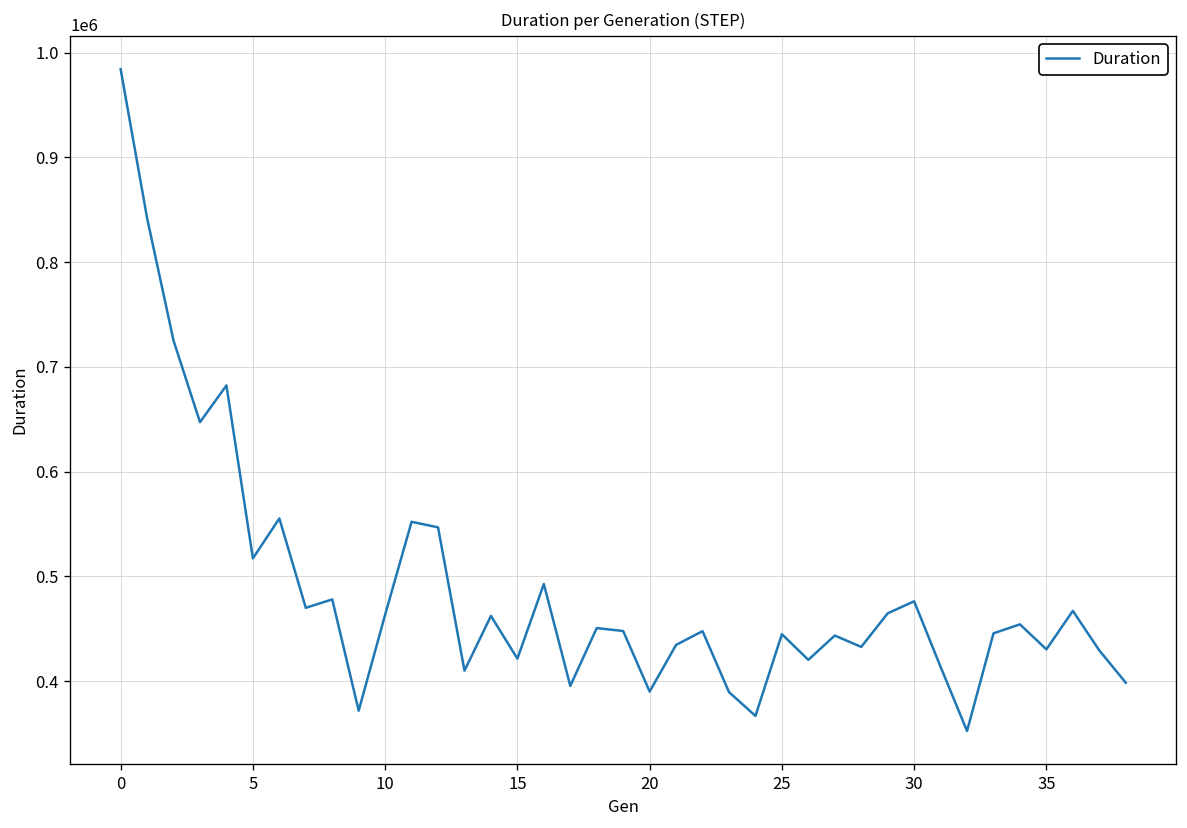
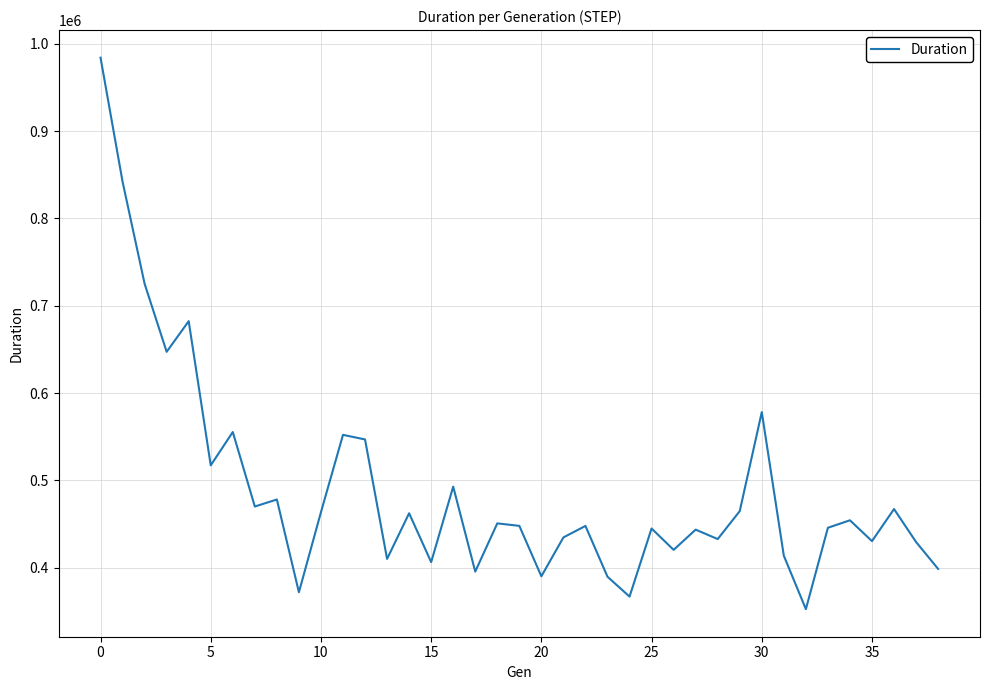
  {
    "0": 980000,
    "5": 520000,
    "10": 460000,
-   "15": 420000,
+   "15": 410000,
    "20": 390000,
    "25": 440000,
-   "30": 480000,
+   "30": 580000,
    "35": 430000
  }
